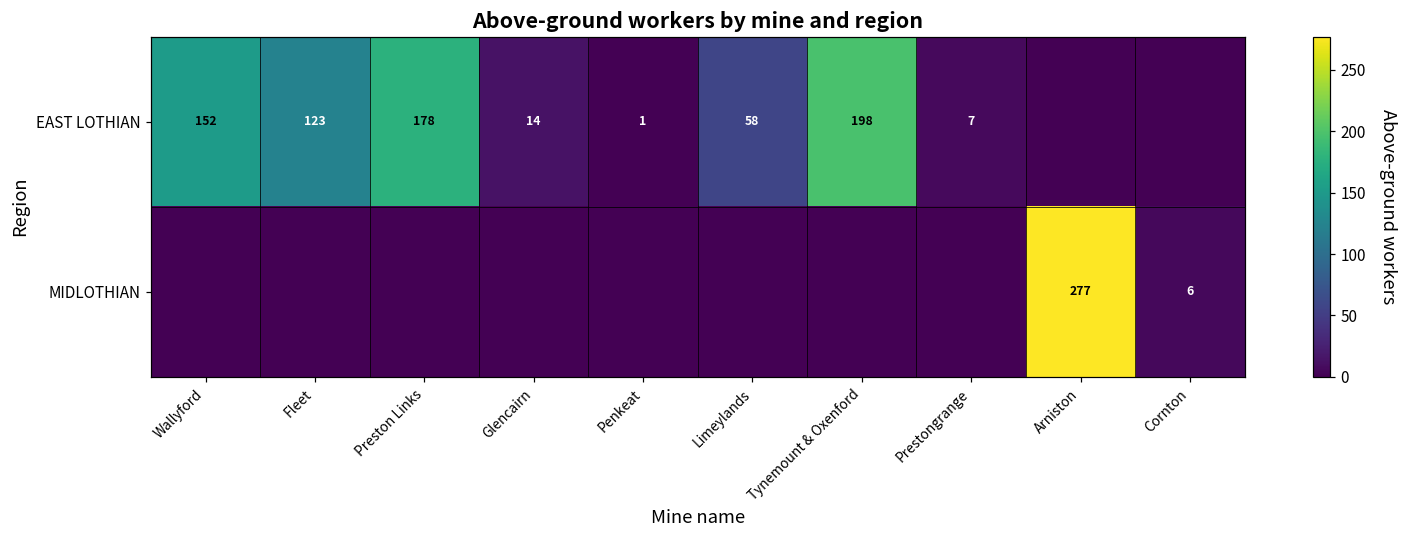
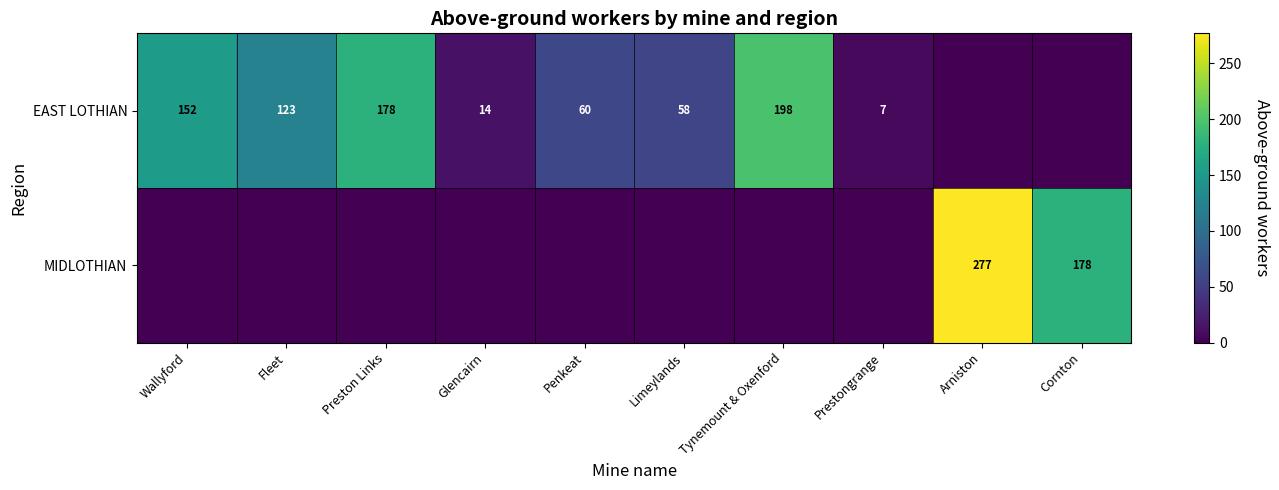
  {
    "EAST LOTHIAN": {
      "Wallyford": 152,
      "Fleet": 123,
      "Preston Links": 178,
      "Glencairn": 14,
-     "Penkeat": 1,
+     "Penkeat": 60,
      "Limeylands": 58,
      "Tynemount & Oxenford": 198,
      "Prestongrange": 7
    },
    "MIDLOTHIAN": {
      "Arniston": 277,
-     "Cornton": 6
+     "Cornton": 178
    }
  }
